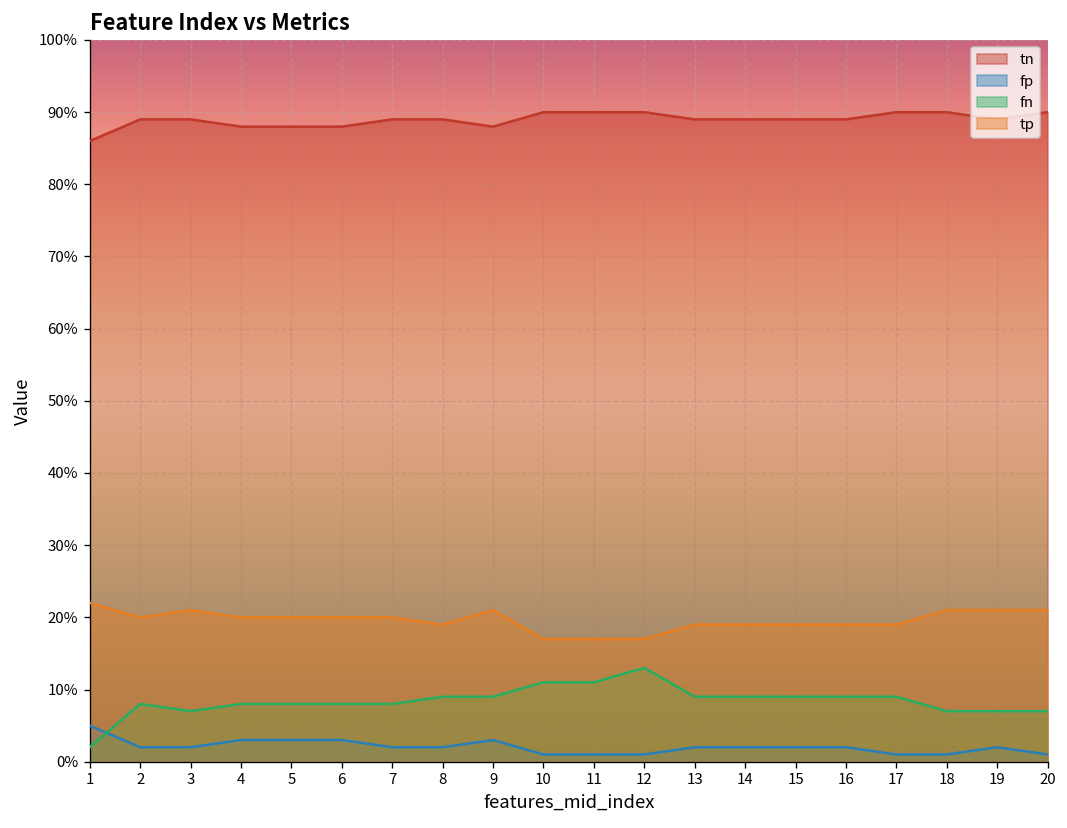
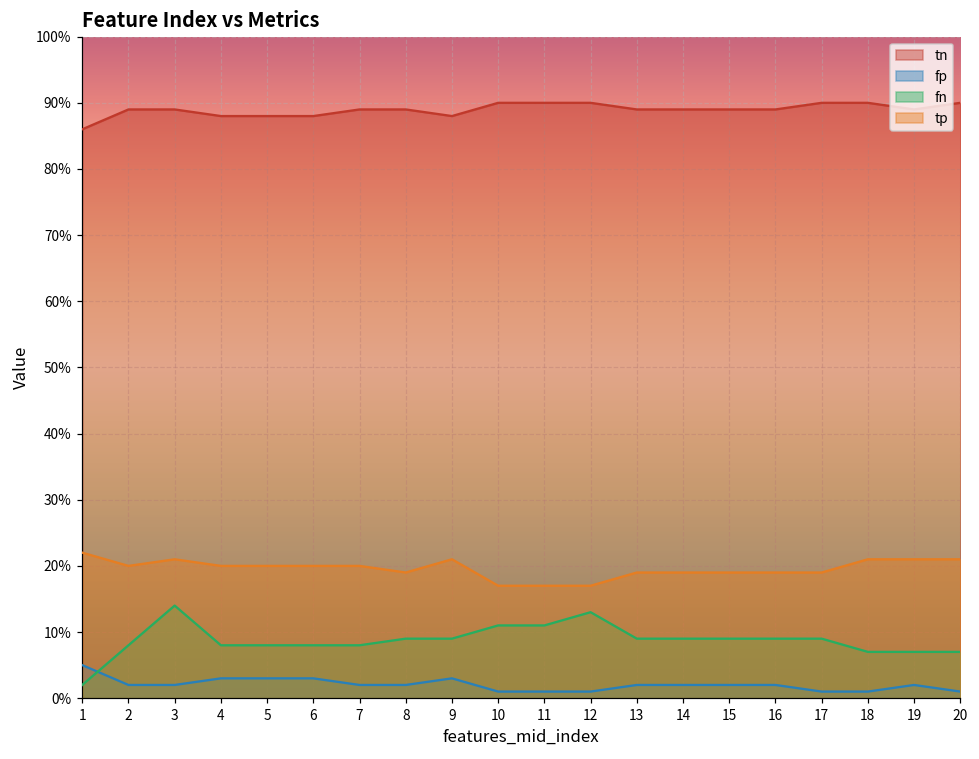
  {
    "fp": {
      "1": "5%",
      "2": "2%",
      "3": "2%",
      "4": "3%",
      "5": "3%",
      "6": "3%",
      "7": "2%",
      "8": "2%",
      "9": "3%",
      "10": "1%",
      "11": "1%",
      "12": "1%",
      "13": "2%",
      "14": "2%",
      "15": "2%",
      "16": "2%",
      "17": "1%",
      "18": "1%",
      "19": "2%",
      "20": "1%"
    },
    "fn": {
      "1": "2%",
      "2": "8%",
-     "3": "7%",
+     "3": "14%",
      "4": "8%",
      "5": "8%",
      "6": "8%",
      "7": "8%",
      "8": "9%",
      "9": "9%",
      "10": "11%",
      "11": "11%",
      "12": "13%",
      "13": "9%",
      "14": "9%",
      "15": "9%",
      "16": "9%",
      "17": "9%",
      "18": "7%",
      "19": "7%",
      "20": "7%"
    }
  }
